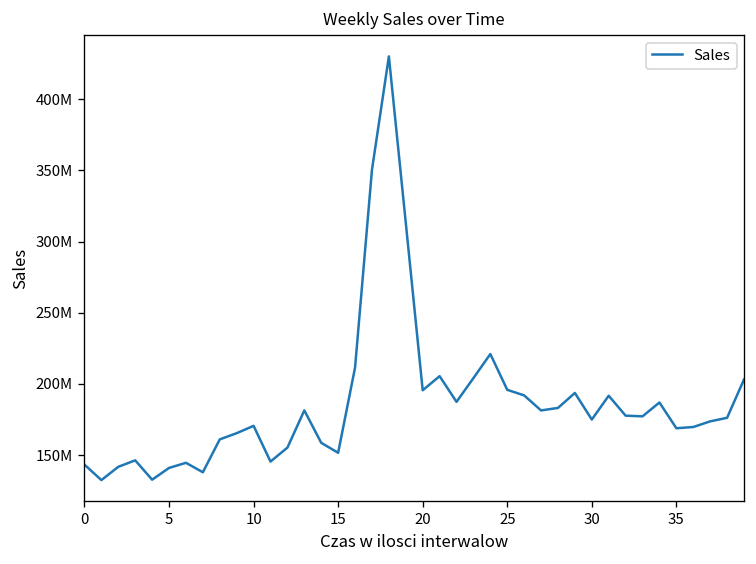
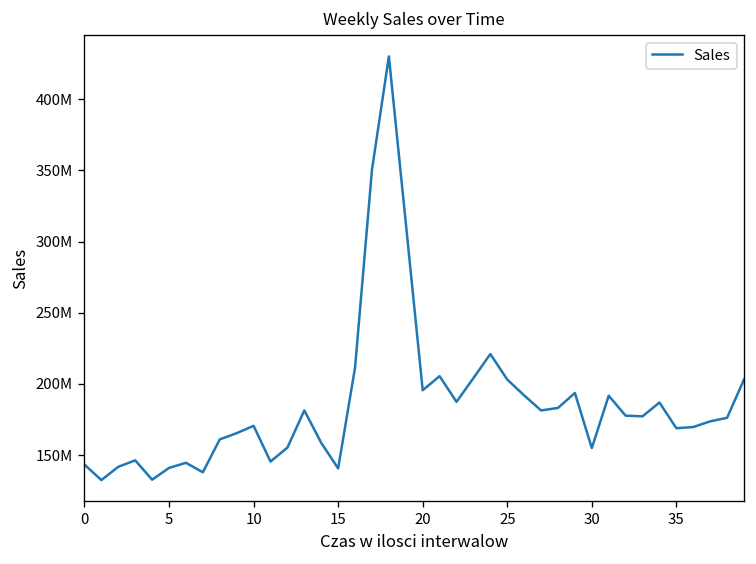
  {
    "0": 143000000,
    "5": 141000000,
    "10": 171000000,
-   "15": 152000000,
+   "15": 141000000,
    "20": 196000000,
-   "25": 196000000,
-   "30": 175000000,
+   "25": 203000000,
+   "30": 155000000,
    "35": 169000000
  }
